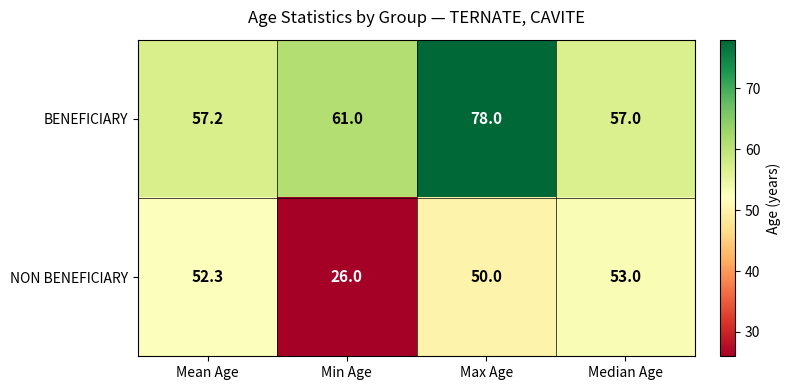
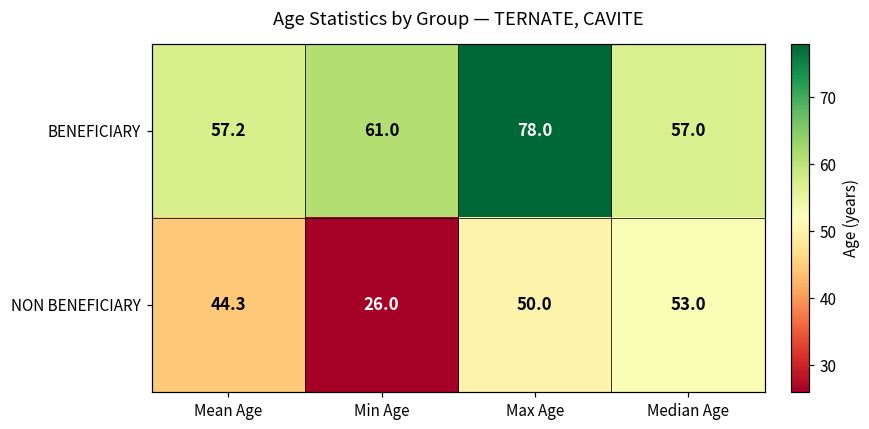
  {
    "BENEFICIARY": {
      "Mean Age": 57.2,
      "Min Age": 61.0,
      "Max Age": 78.0,
      "Median Age": 57.0
    },
    "NON BENEFICIARY": {
-     "Mean Age": 52.3,
+     "Mean Age": 44.3,
      "Min Age": 26.0,
      "Max Age": 50.0,
      "Median Age": 53.0
    }
  }
